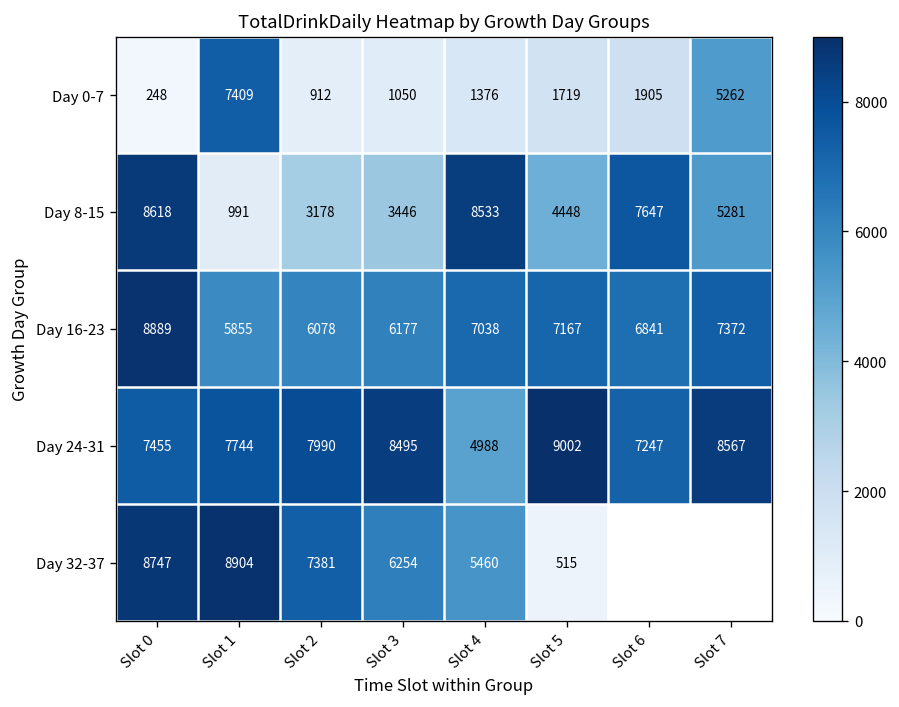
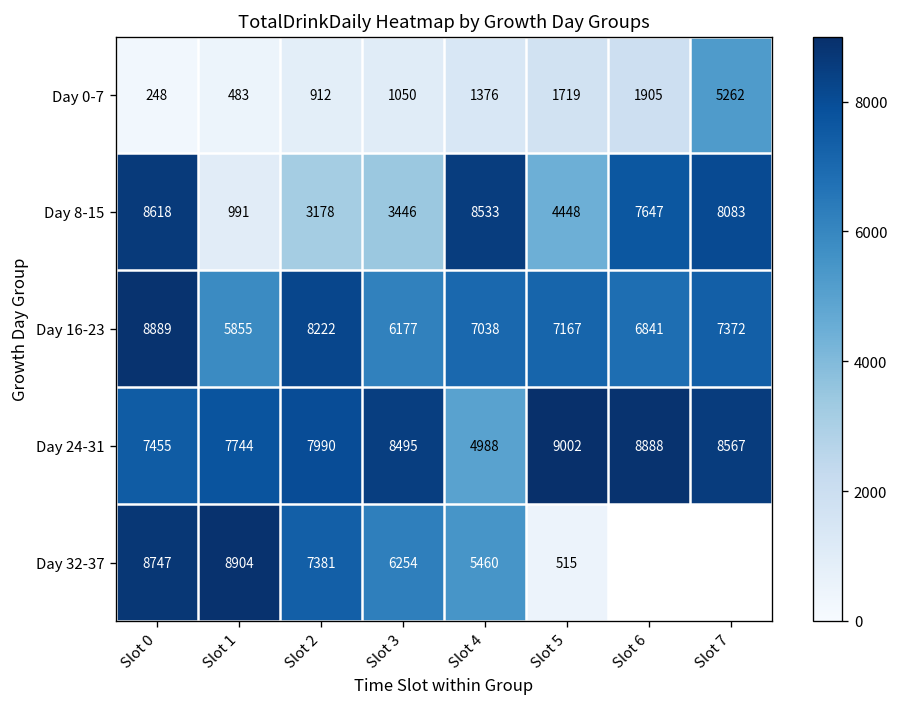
  {
    "Day 0-7": {
      "Slot 0": 248,
-     "Slot 1": 7409,
+     "Slot 1": 483,
      "Slot 2": 912,
      "Slot 3": 1050,
      "Slot 4": 1376,
      "Slot 5": 1719,
      "Slot 6": 1905,
      "Slot 7": 5262
    },
    "Day 8-15": {
      "Slot 0": 8618,
      "Slot 1": 991,
      "Slot 2": 3178,
      "Slot 3": 3446,
      "Slot 4": 8533,
      "Slot 5": 4448,
      "Slot 6": 7647,
-     "Slot 7": 5281
+     "Slot 7": 8083
    },
    "Day 16-23": {
      "Slot 0": 8889,
      "Slot 1": 5855,
-     "Slot 2": 6078,
+     "Slot 2": 8222,
      "Slot 3": 6177,
      "Slot 4": 7038,
      "Slot 5": 7167,
      "Slot 6": 6841,
      "Slot 7": 7372
    },
    "Day 24-31": {
      "Slot 0": 7455,
      "Slot 1": 7744,
      "Slot 2": 7990,
      "Slot 3": 8495,
      "Slot 4": 4988,
      "Slot 5": 9002,
-     "Slot 6": 7247,
+     "Slot 6": 8888,
      "Slot 7": 8567
    },
    "Day 32-37": {
      "Slot 0": 8747,
      "Slot 1": 8904,
      "Slot 2": 7381,
      "Slot 3": 6254,
      "Slot 4": 5460,
      "Slot 5": 515
    }
  }
